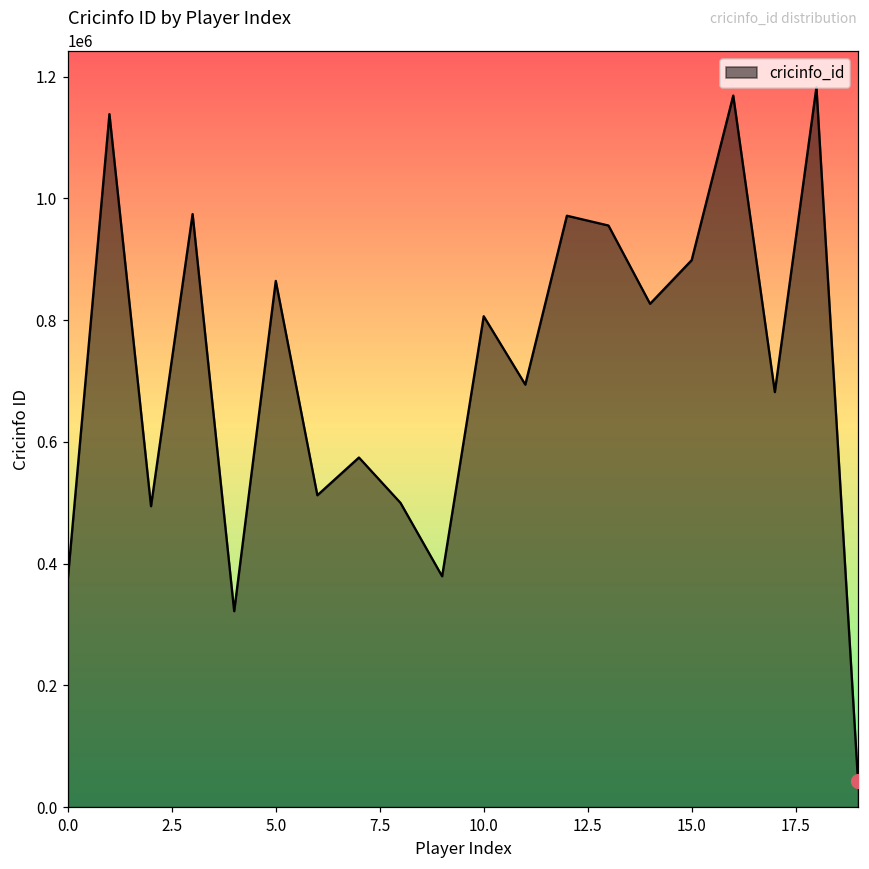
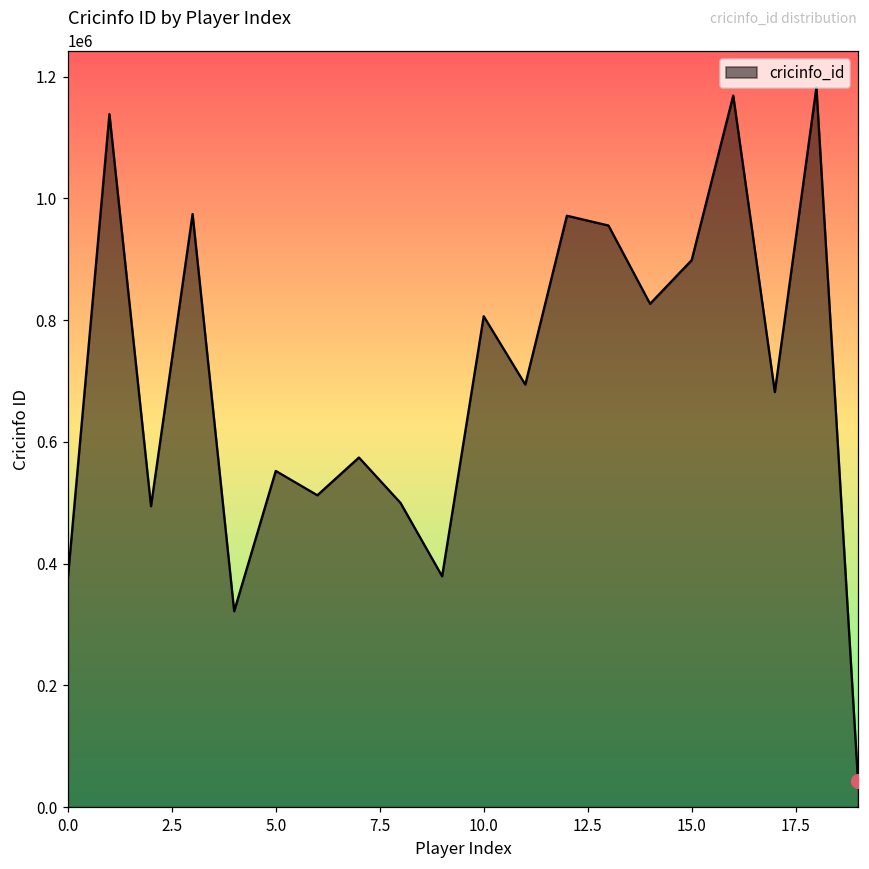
  {
    "cricinfo_id": {
      "0.0": 380000,
-     "5.0": 860000,
+     "5.0": 550000,
      "10.0": 810000,
      "15.0": 900000
    }
  }
